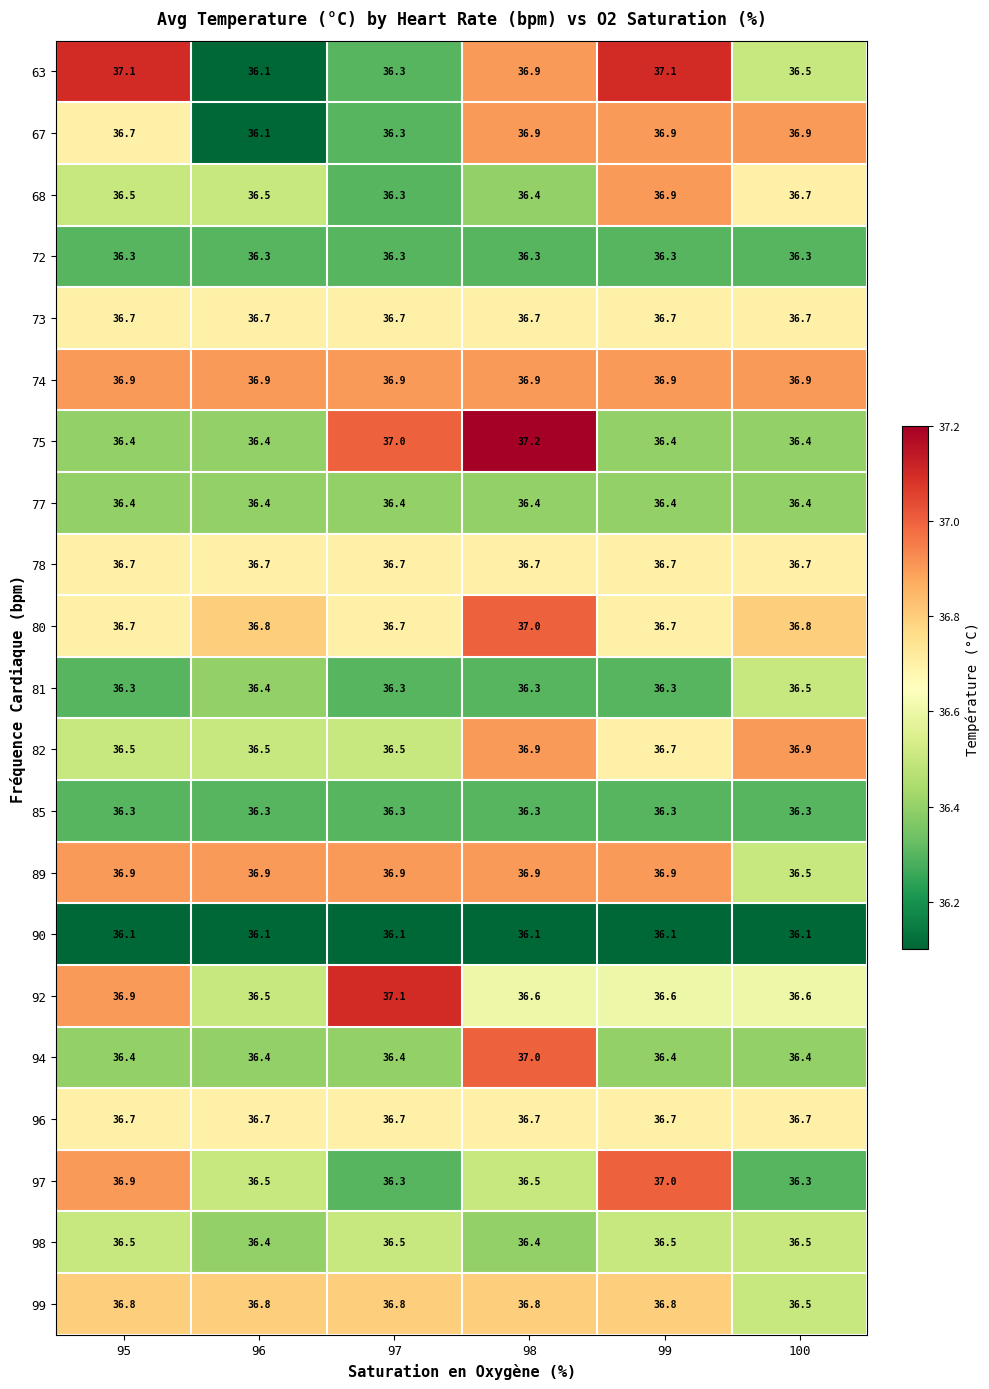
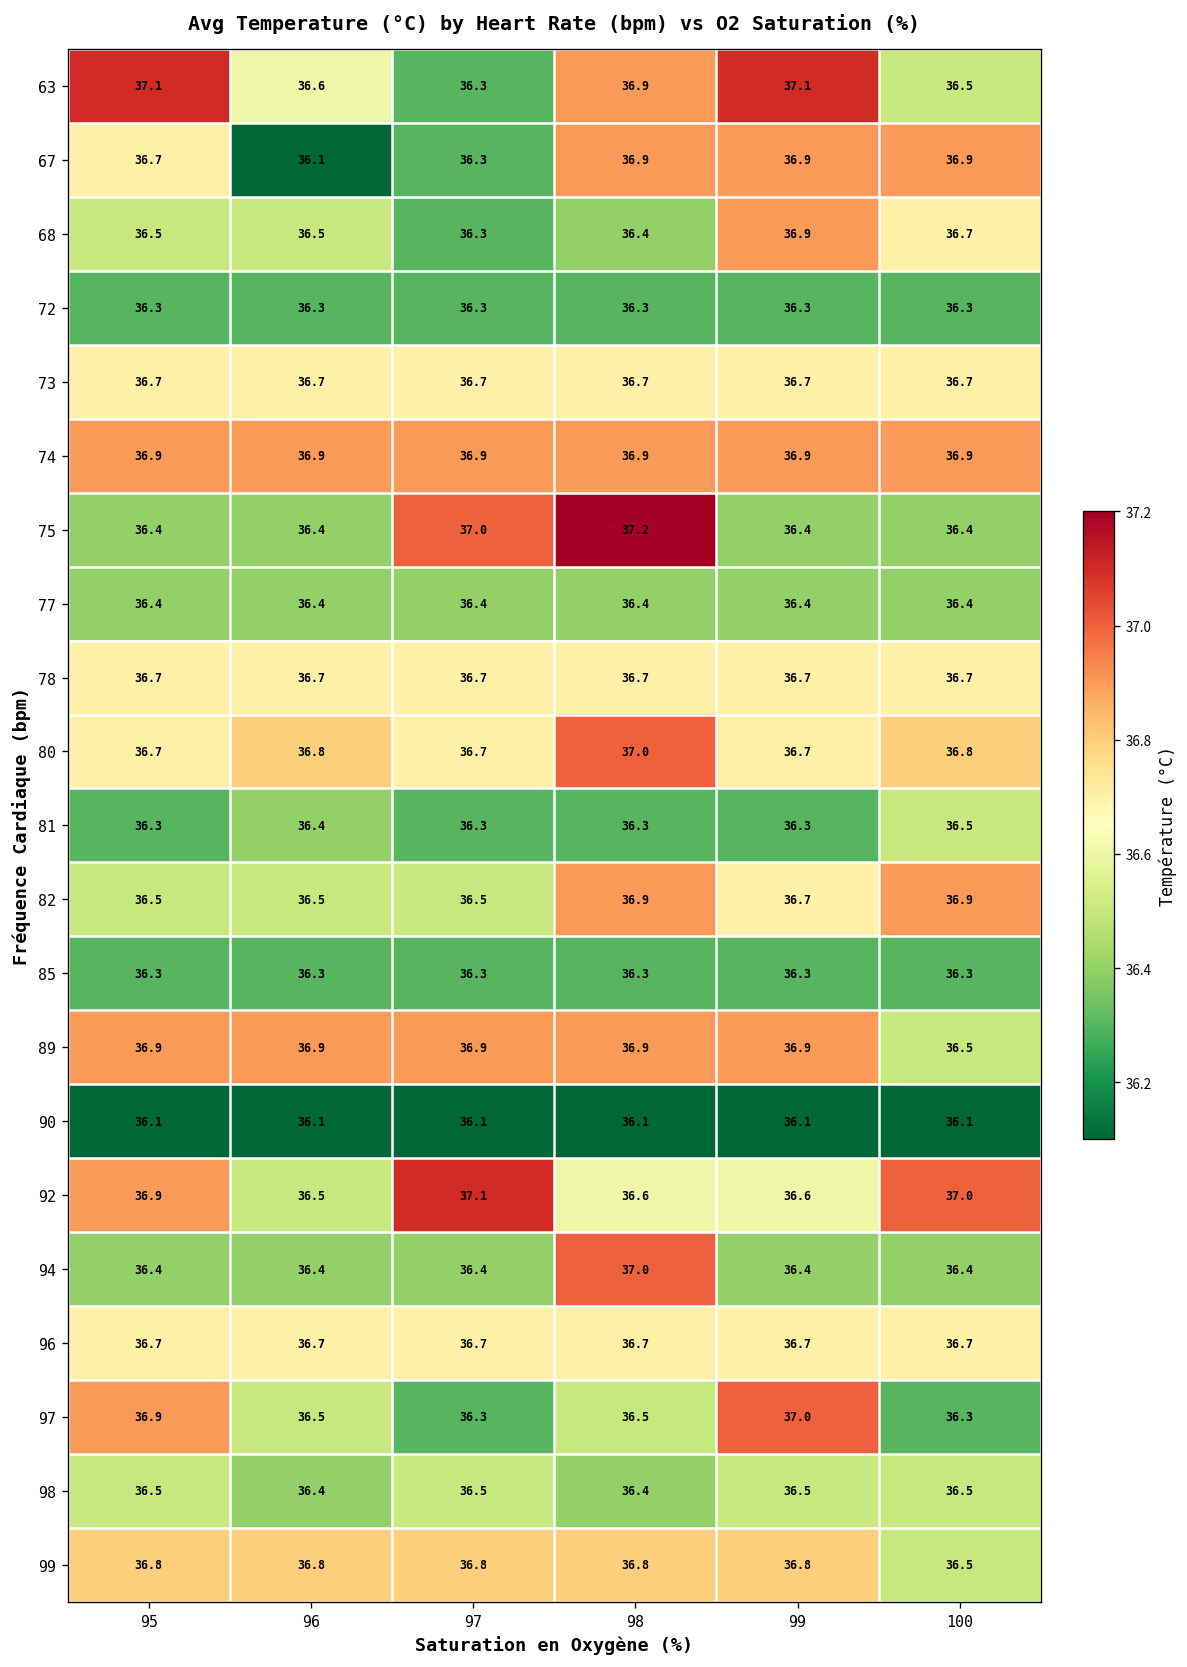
  {
    "63": {
      "95": 37.1,
-     "96": 36.1,
+     "96": 36.6,
      "97": 36.3,
      "98": 36.9,
      "99": 37.1,
      "100": 36.5
    },
    "67": {
      "95": 36.7,
      "96": 36.1,
      "97": 36.3,
      "98": 36.9,
      "99": 36.9,
      "100": 36.9
    },
    "68": {
      "95": 36.5,
      "96": 36.5,
      "97": 36.3,
      "98": 36.4,
      "99": 36.9,
      "100": 36.7
    },
    "72": {
      "95": 36.3,
      "96": 36.3,
      "97": 36.3,
      "98": 36.3,
      "99": 36.3,
      "100": 36.3
    },
    "73": {
      "95": 36.7,
      "96": 36.7,
      "97": 36.7,
      "98": 36.7,
      "99": 36.7,
      "100": 36.7
    },
    "74": {
      "95": 36.9,
      "96": 36.9,
      "97": 36.9,
      "98": 36.9,
      "99": 36.9,
      "100": 36.9
    },
    "75": {
      "95": 36.4,
      "96": 36.4,
      "97": 37.0,
      "98": 37.2,
      "99": 36.4,
      "100": 36.4
    },
    "77": {
      "95": 36.4,
      "96": 36.4,
      "97": 36.4,
      "98": 36.4,
      "99": 36.4,
      "100": 36.4
    },
    "78": {
      "95": 36.7,
      "96": 36.7,
      "97": 36.7,
      "98": 36.7,
      "99": 36.7,
      "100": 36.7
    },
    "80": {
      "95": 36.7,
      "96": 36.8,
      "97": 36.7,
      "98": 37.0,
      "99": 36.7,
      "100": 36.8
    },
    "81": {
      "95": 36.3,
      "96": 36.4,
      "97": 36.3,
      "98": 36.3,
      "99": 36.3,
      "100": 36.5
    },
    "82": {
      "95": 36.5,
      "96": 36.5,
      "97": 36.5,
      "98": 36.9,
      "99": 36.7,
      "100": 36.9
    },
    "85": {
      "95": 36.3,
      "96": 36.3,
      "97": 36.3,
      "98": 36.3,
      "99": 36.3,
      "100": 36.3
    },
    "89": {
      "95": 36.9,
      "96": 36.9,
      "97": 36.9,
      "98": 36.9,
      "99": 36.9,
      "100": 36.5
    },
    "90": {
      "95": 36.1,
      "96": 36.1,
      "97": 36.1,
      "98": 36.1,
      "99": 36.1,
      "100": 36.1
    },
    "92": {
      "95": 36.9,
      "96": 36.5,
      "97": 37.1,
      "98": 36.6,
      "99": 36.6,
-     "100": 36.6
+     "100": 37.0
    },
    "94": {
      "95": 36.4,
      "96": 36.4,
      "97": 36.4,
      "98": 37.0,
      "99": 36.4,
      "100": 36.4
    },
    "96": {
      "95": 36.7,
      "96": 36.7,
      "97": 36.7,
      "98": 36.7,
      "99": 36.7,
      "100": 36.7
    },
    "97": {
      "95": 36.9,
      "96": 36.5,
      "97": 36.3,
      "98": 36.5,
      "99": 37.0,
      "100": 36.3
    },
    "98": {
      "95": 36.5,
      "96": 36.4,
      "97": 36.5,
      "98": 36.4,
      "99": 36.5,
      "100": 36.5
    },
    "99": {
      "95": 36.8,
      "96": 36.8,
      "97": 36.8,
      "98": 36.8,
      "99": 36.8,
      "100": 36.5
    }
  }
